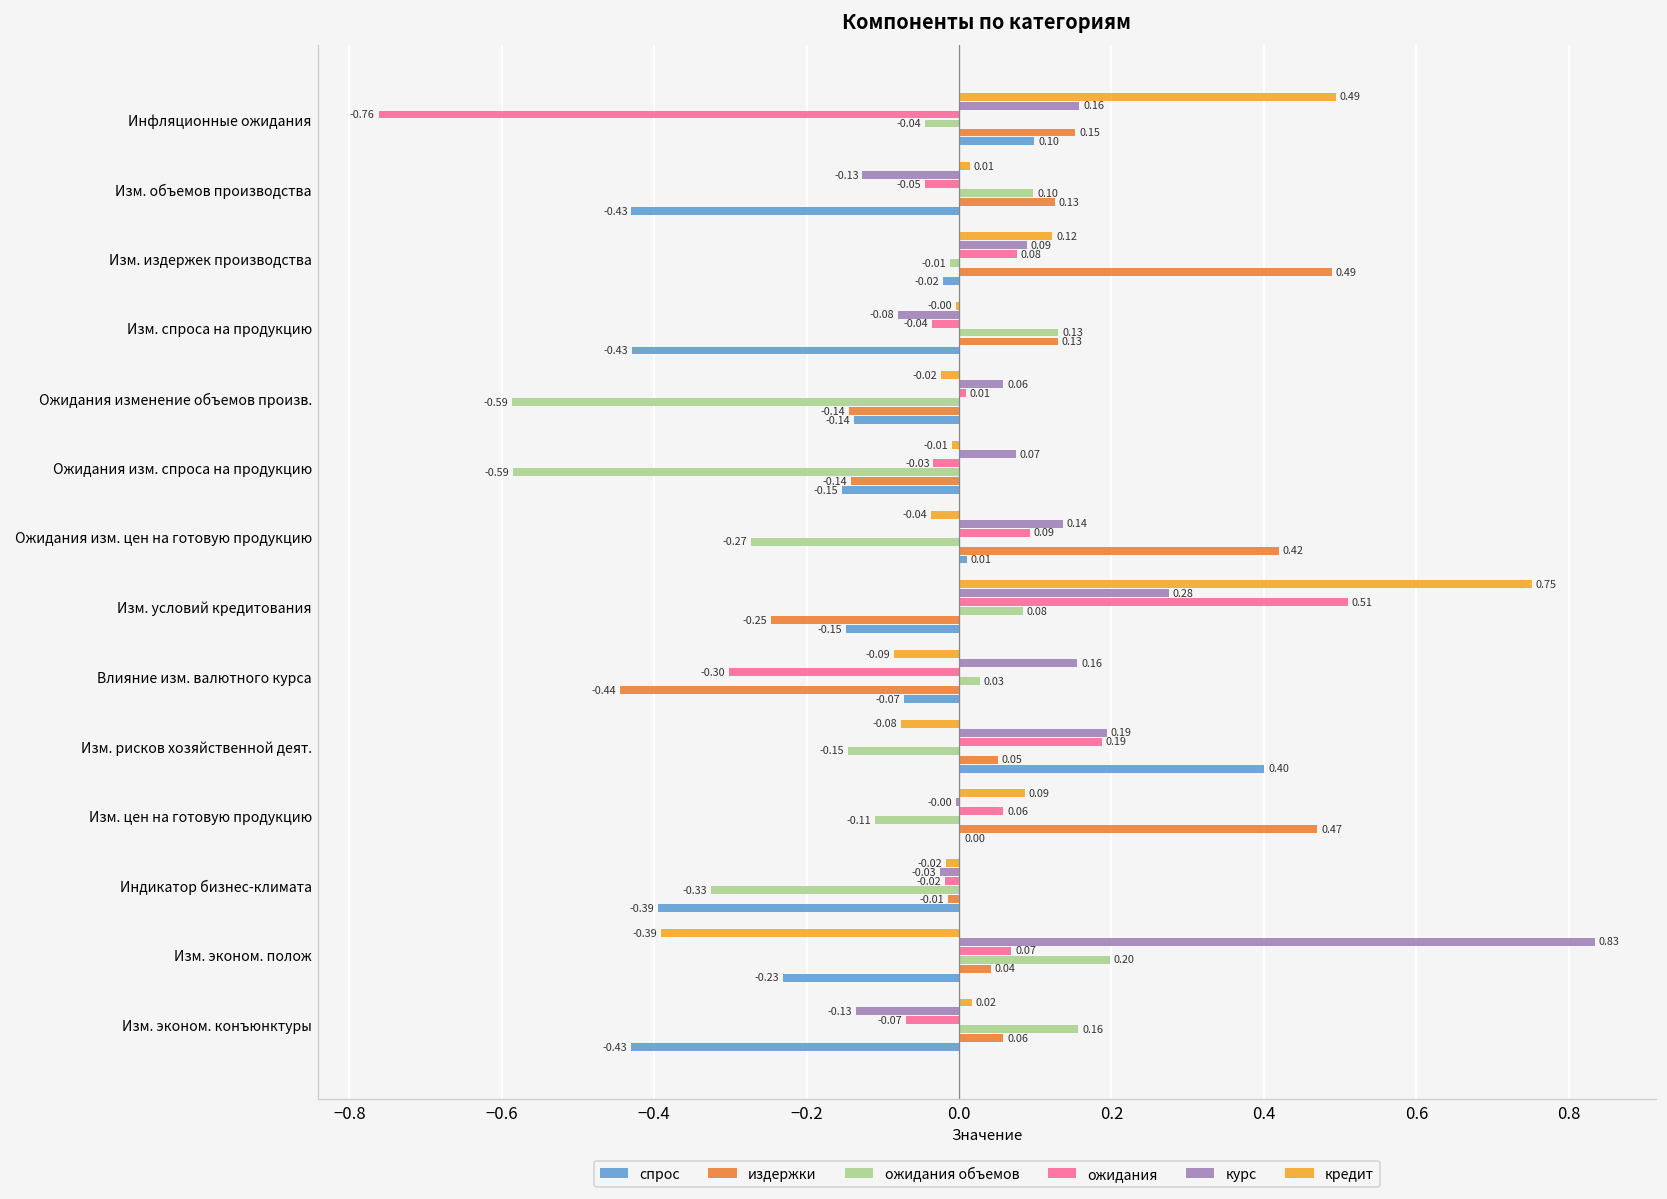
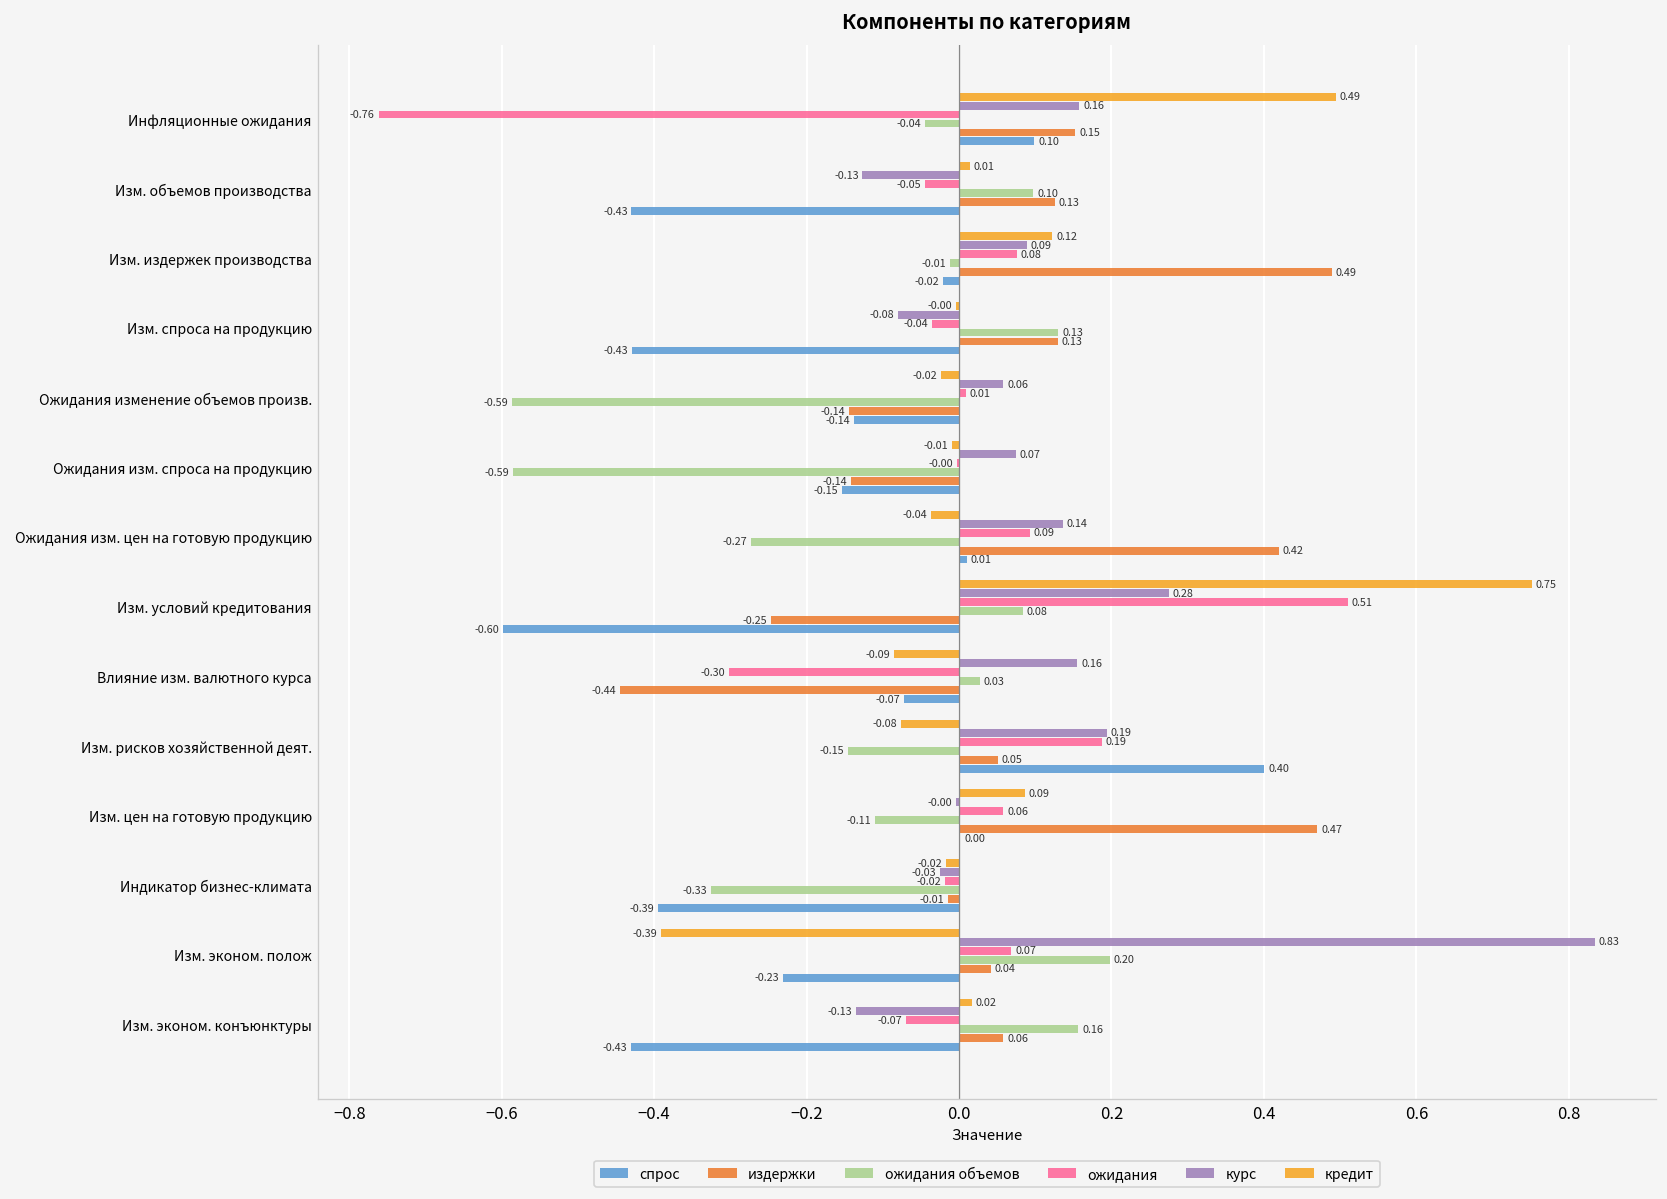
  {
    "спрос": {
      "Инфляционные ожидания": 0.10,
      "Изм. объемов производства": -0.43,
      "Изм. издержек производства": -0.02,
      "Изм. спроса на продукцию": -0.43,
      "Ожидания изменение объемов произв.": -0.14,
      "Ожидания изм. спроса на продукцию": -0.15,
      "Ожидания изм. цен на готовую продукцию": 0.01,
-     "Изм. условий кредитования": -0.15,
+     "Изм. условий кредитования": -0.60,
      "Влияние изм. валютного курса": -0.07,
      "Изм. рисков хозяйственной деят.": 0.40,
      "Изм. цен на готовую продукцию": 0.00,
      "Индикатор бизнес-климата": -0.39,
      "Изм. эконом. полож": -0.23,
      "Изм. эконом. конъюнктуры": -0.43
    },
    "ожидания объемов": {
      "Инфляционные ожидания": -0.04,
      "Изм. объемов производства": 0.10,
      "Изм. издержек производства": -0.01,
      "Ожидания изменение объемов произв.": -0.59,
      "Ожидания изм. спроса на продукцию": -0.59,
      "Ожидания изм. цен на готовую продукцию": -0.27,
      "Изм. условий кредитования": 0.08,
      "Влияние изм. валютного курса": 0.03,
      "Изм. рисков хозяйственной деят.": -0.15,
      "Изм. цен на готовую продукцию": -0.11,
      "Индикатор бизнес-климата": -0.33,
      "Изм. эконом. полож": 0.20,
      "Изм. эконом. конъюнктуры": 0.16
    },
    "ожидания": {
      "Инфляционные ожидания": -0.76,
      "Изм. объемов производства": -0.05,
      "Изм. издержек производства": 0.08,
      "Изм. спроса на продукцию": -0.04,
      "Ожидания изменение объемов произв.": 0.01,
-     "Ожидания изм. спроса на продукцию": -0.03,
+     "Ожидания изм. спроса на продукцию": -0.00,
      "Ожидания изм. цен на готовую продукцию": 0.09,
      "Изм. условий кредитования": 0.51,
      "Влияние изм. валютного курса": -0.30,
      "Изм. рисков хозяйственной деят.": 0.19,
      "Изм. цен на готовую продукцию": 0.06,
      "Индикатор бизнес-климата": -0.02,
      "Изм. эконом. полож": 0.07,
      "Изм. эконом. конъюнктуры": -0.07
    },
    "курс": {
      "Инфляционные ожидания": 0.16,
      "Изм. объемов производства": -0.13,
      "Изм. издержек производства": 0.09,
      "Изм. спроса на продукцию": -0.08,
      "Ожидания изменение объемов произв.": 0.06,
      "Ожидания изм. спроса на продукцию": 0.07,
      "Ожидания изм. цен на готовую продукцию": 0.14,
      "Изм. условий кредитования": 0.28,
      "Влияние изм. валютного курса": 0.16,
      "Изм. рисков хозяйственной деят.": 0.19,
      "Изм. цен на готовую продукцию": -0.00,
      "Индикатор бизнес-климата": -0.03,
      "Изм. эконом. полож": 0.83,
      "Изм. эконом. конъюнктуры": -0.13
    }
  }
